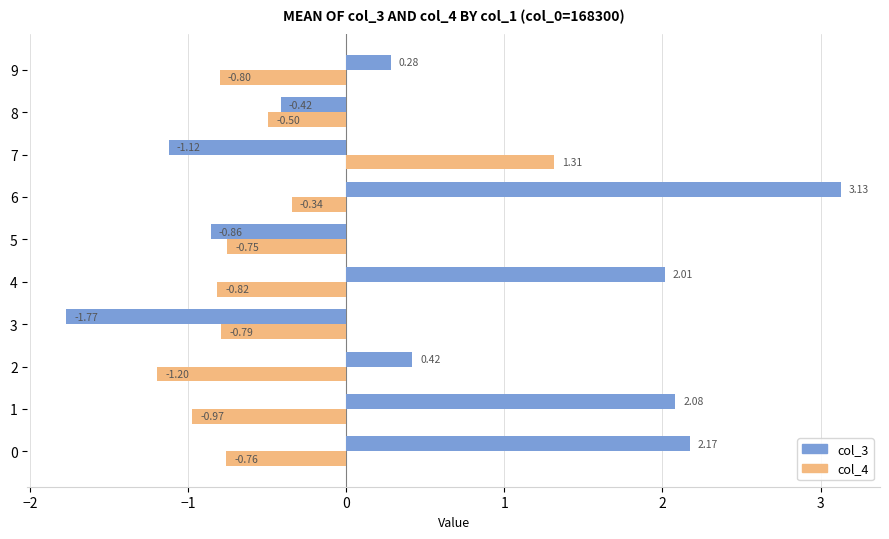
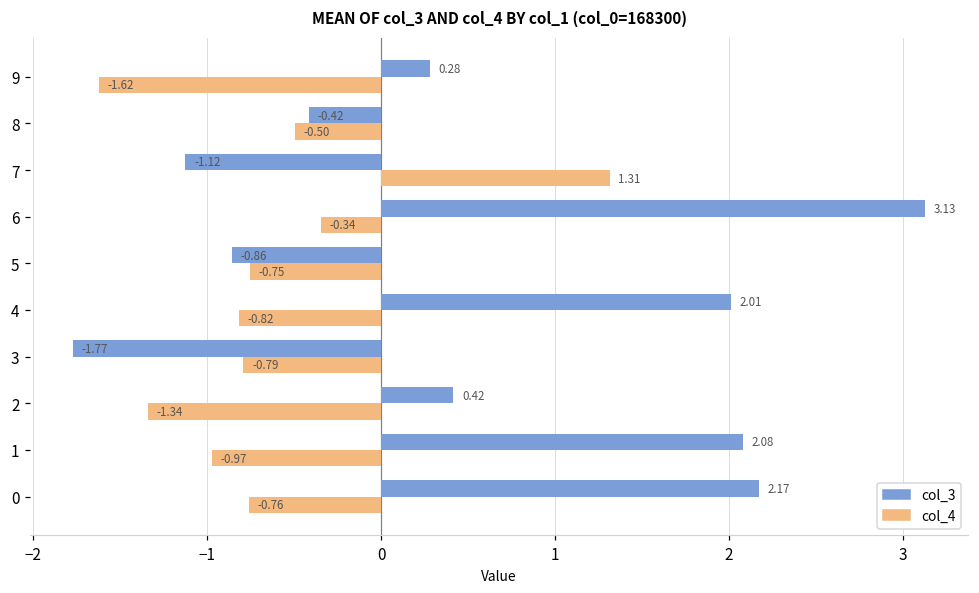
  {
    "col_3": {
      "9": 0.28,
      "8": -0.42,
      "7": -1.12,
      "6": 3.13,
      "5": -0.86,
      "4": 2.01,
      "3": -1.77,
      "2": 0.42,
      "1": 2.08,
      "0": 2.17
    },
    "col_4": {
-     "9": -0.80,
+     "9": -1.62,
      "8": -0.50,
      "7": 1.31,
      "6": -0.34,
      "5": -0.75,
      "4": -0.82,
      "3": -0.79,
-     "2": -1.20,
+     "2": -1.34,
      "1": -0.97,
      "0": -0.76
    }
  }
